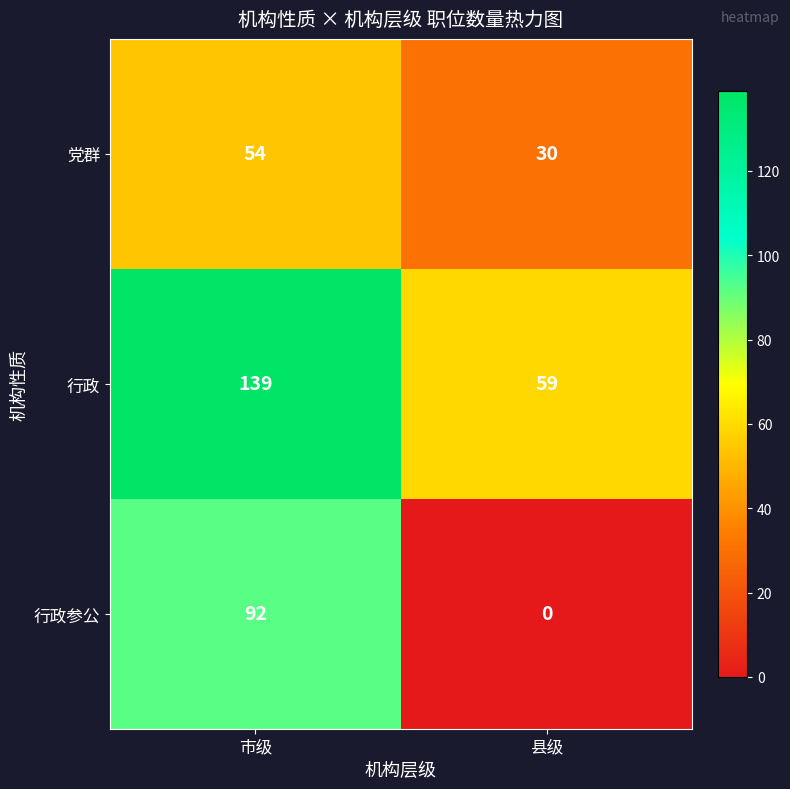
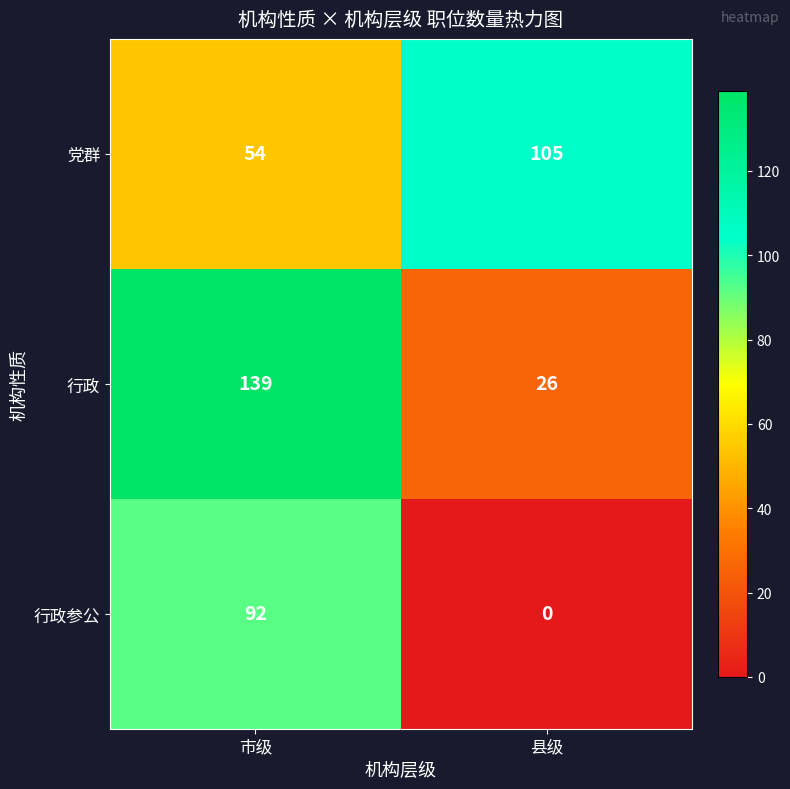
  {
    "党群": {
      "市级": 54,
-     "县级": 30
+     "县级": 105
    },
    "行政": {
      "市级": 139,
-     "县级": 59
+     "县级": 26
    },
    "行政参公": {
      "市级": 92,
      "县级": 0
    }
  }
